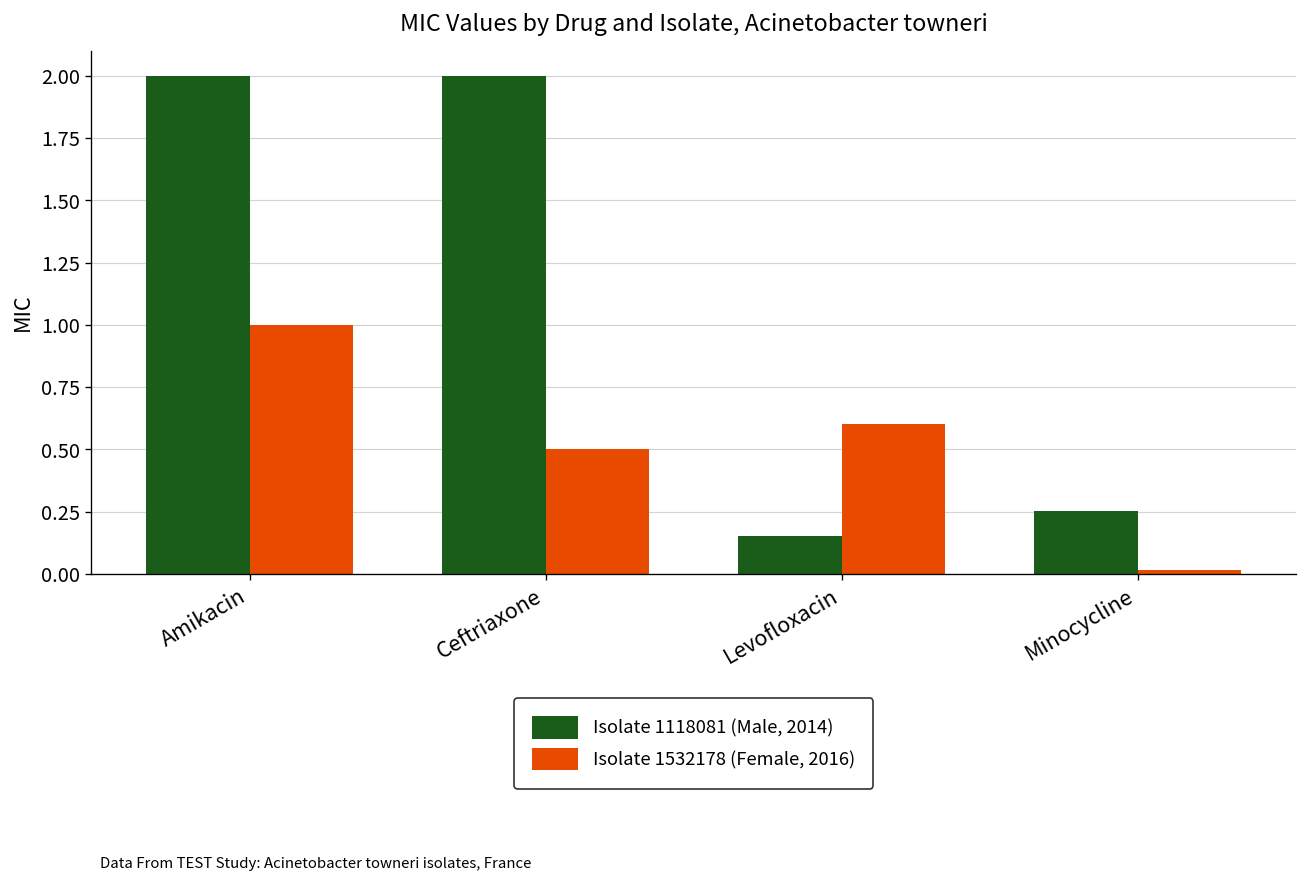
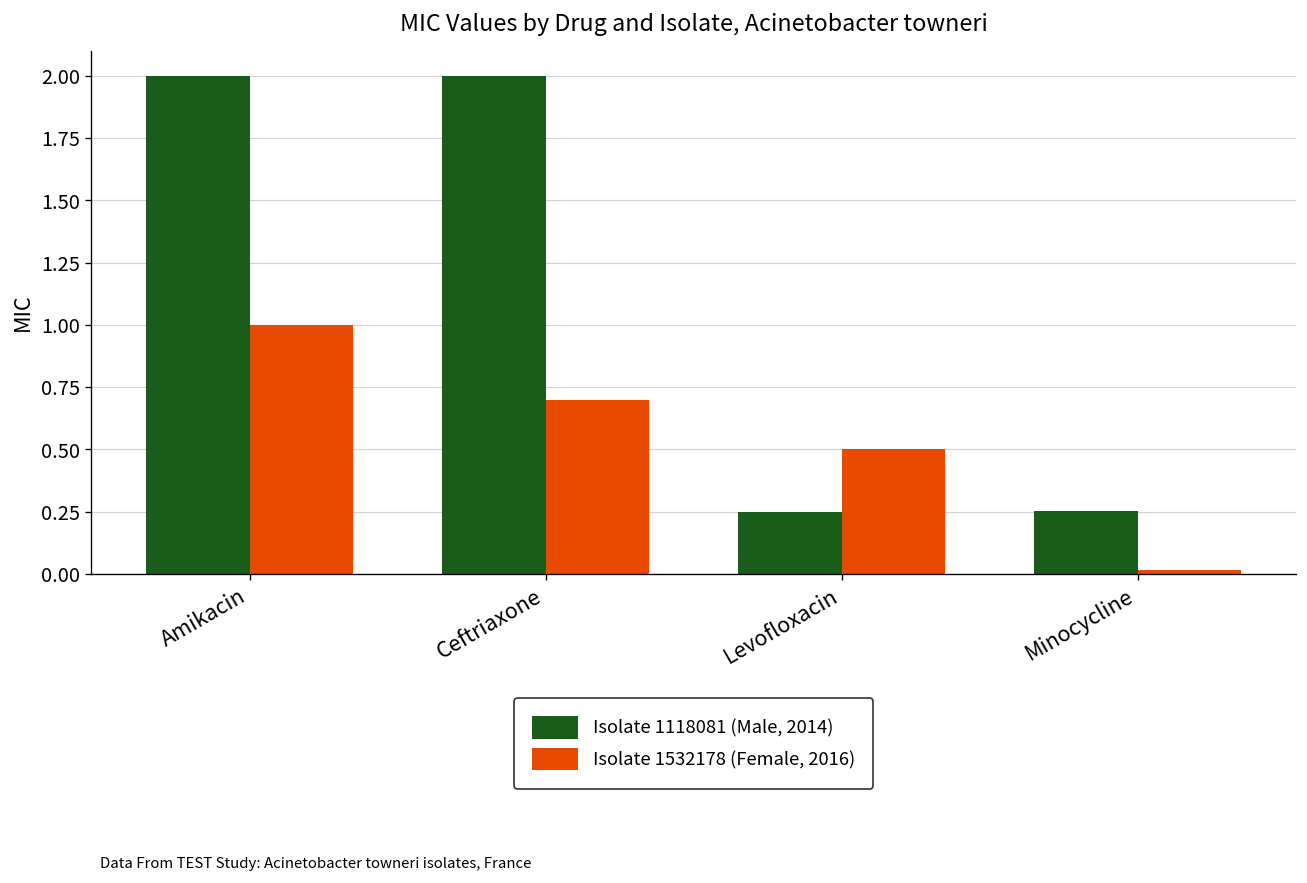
  {
    "Isolate 1118081 (Male, 2014)": {
      "Amikacin": 2.00,
      "Ceftriaxone": 2.00,
-     "Levofloxacin": 0.15,
+     "Levofloxacin": 0.25,
      "Minocycline": 0.25
    },
    "Isolate 1532178 (Female, 2016)": {
      "Amikacin": 1.0,
-     "Ceftriaxone": 0.5,
-     "Levofloxacin": 0.6,
+     "Ceftriaxone": 0.7,
+     "Levofloxacin": 0.5,
      "Minocycline": 0.02
    }
  }
